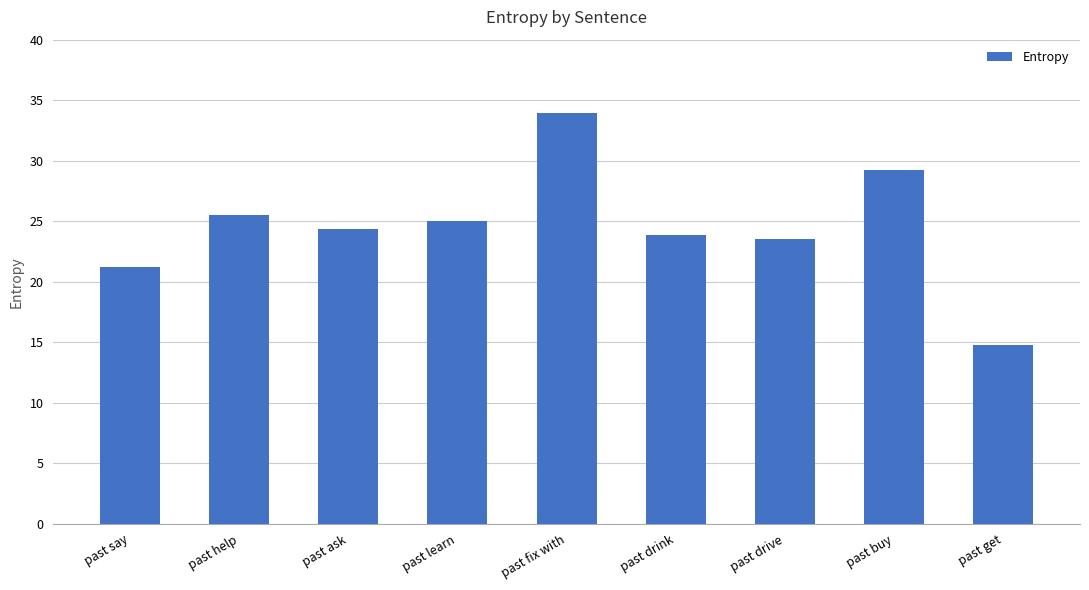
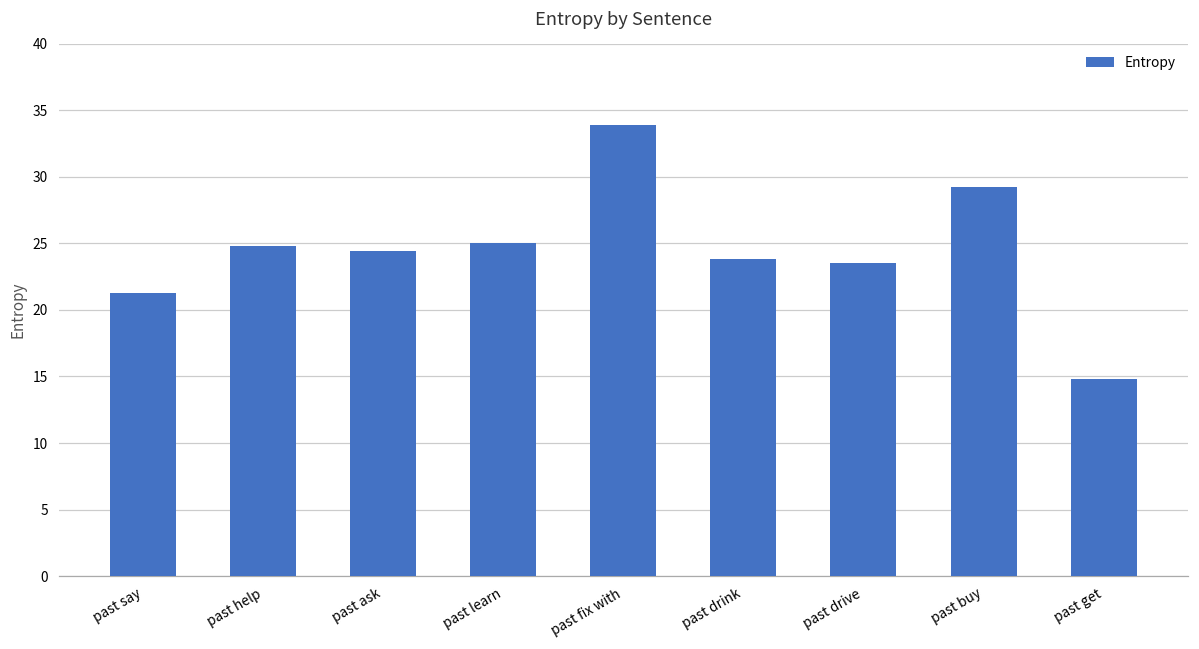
  {
    "past say": 21.2,
-   "past help": 25.5,
+   "past help": 24.8,
    "past ask": 24.4,
    "past learn": 25.0,
    "past fix with": 33.9,
    "past drink": 23.8,
    "past drive": 23.5,
    "past buy": 29.2,
    "past get": 14.8
  }
